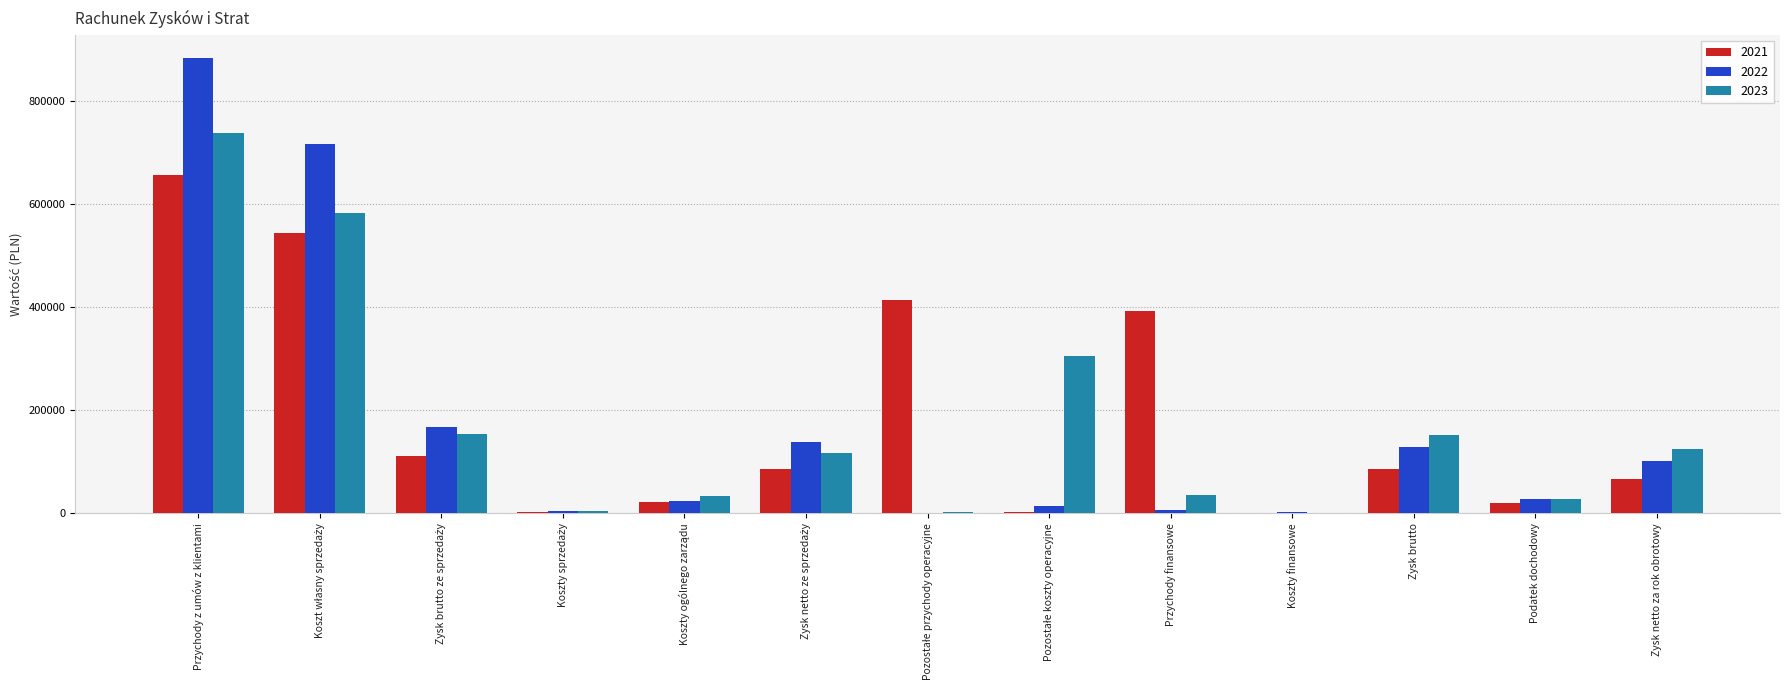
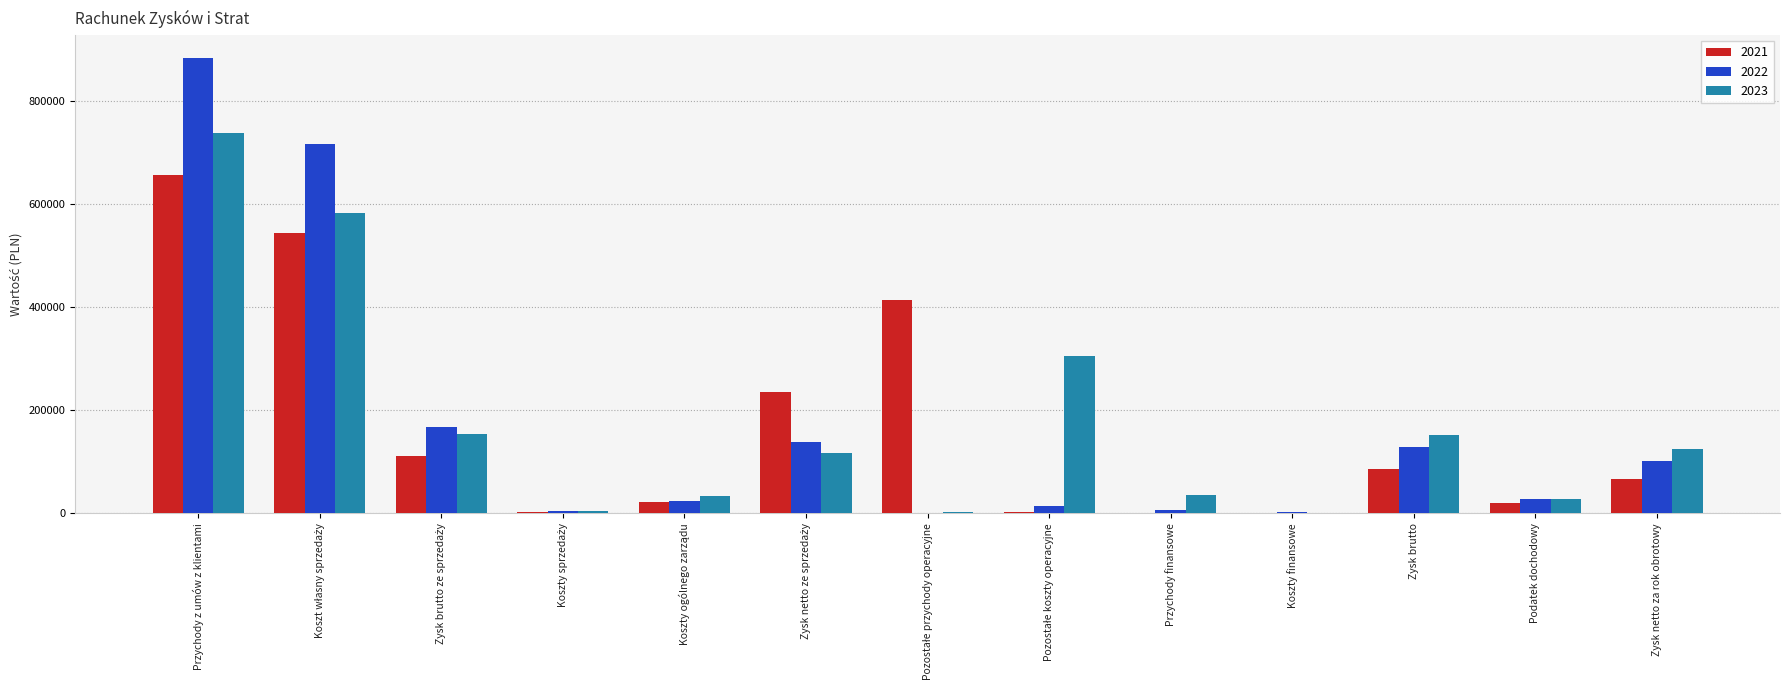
  {
    "2021": {
      "Przychody z umów z klientami": 660000,
      "Koszt własny sprzedaży": 540000,
      "Zysk brutto ze sprzedaży": 110000,
      "Koszty ogólnego zarządu": 20000,
-     "Zysk netto ze sprzedaży": 90000,
+     "Zysk netto ze sprzedaży": 240000,
      "Pozostałe przychody operacyjne": 410000,
-     "Przychody finansowe": 390000,
+     "Przychody finansowe": 0,
      "Zysk brutto": 90000,
      "Podatek dochodowy": 20000,
      "Zysk netto za rok obrotowy": 70000
    },
    "2022": {
      "Przychody z umów z klientami": 880000,
      "Koszt własny sprzedaży": 720000,
      "Zysk brutto ze sprzedaży": 170000,
      "Koszty ogólnego zarządu": 20000,
      "Zysk netto ze sprzedaży": 140000,
      "Pozostałe koszty operacyjne": 10000,
      "Przychody finansowe": 10000,
      "Zysk brutto": 130000,
      "Podatek dochodowy": 30000,
      "Zysk netto za rok obrotowy": 100000
    },
    "2023": {
      "Przychody z umów z klientami": 740000,
      "Koszt własny sprzedaży": 580000,
      "Zysk brutto ze sprzedaży": 150000,
      "Koszty ogólnego zarządu": 30000,
      "Zysk netto ze sprzedaży": 120000,
      "Pozostałe koszty operacyjne": 310000,
      "Przychody finansowe": 30000,
      "Zysk brutto": 150000,
      "Podatek dochodowy": 30000,
      "Zysk netto za rok obrotowy": 120000
    }
  }
